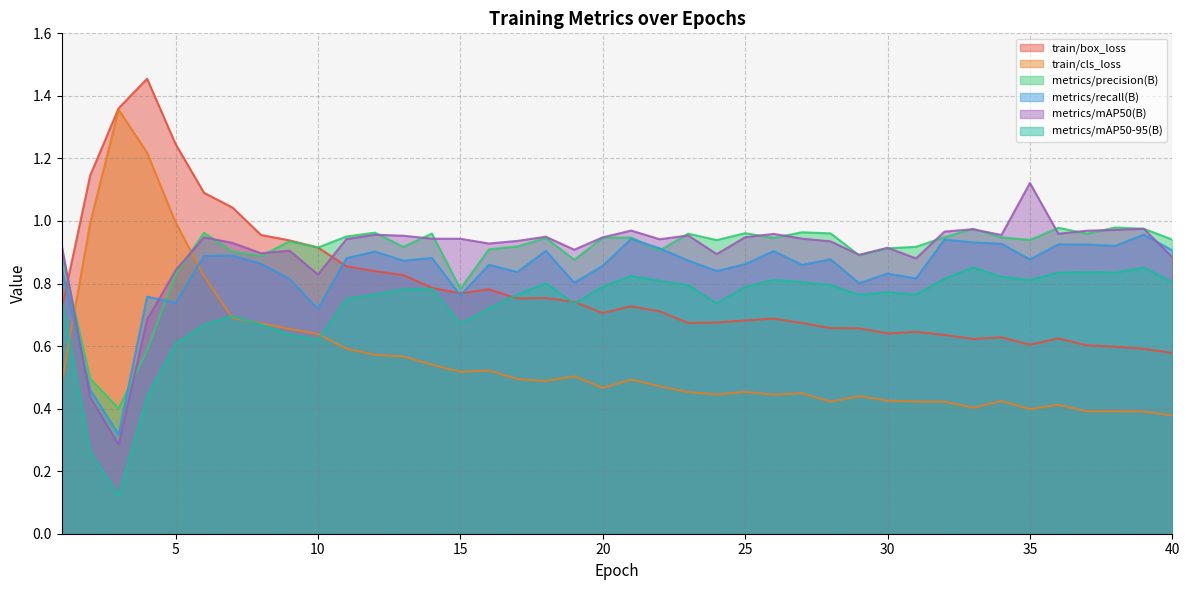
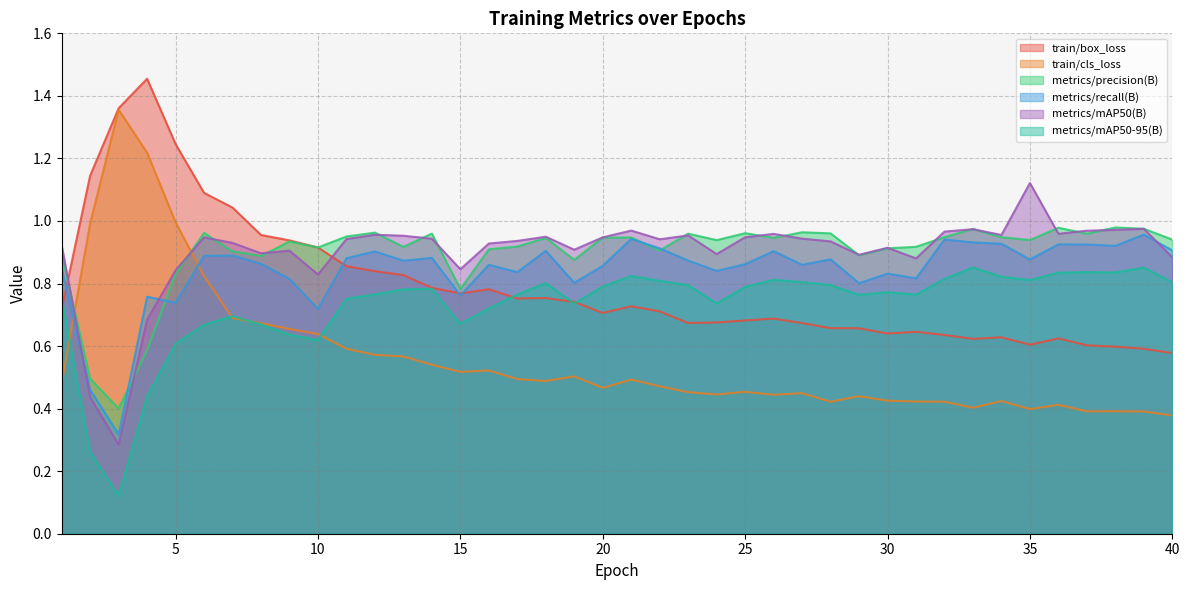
  {
    "metrics/mAP50(B)": {
      "5": 0.84,
      "10": 0.83,
-     "15": 0.94,
+     "15": 0.85,
      "25": 0.95,
      "35": 1.12,
      "40": 0.88
    }
  }
